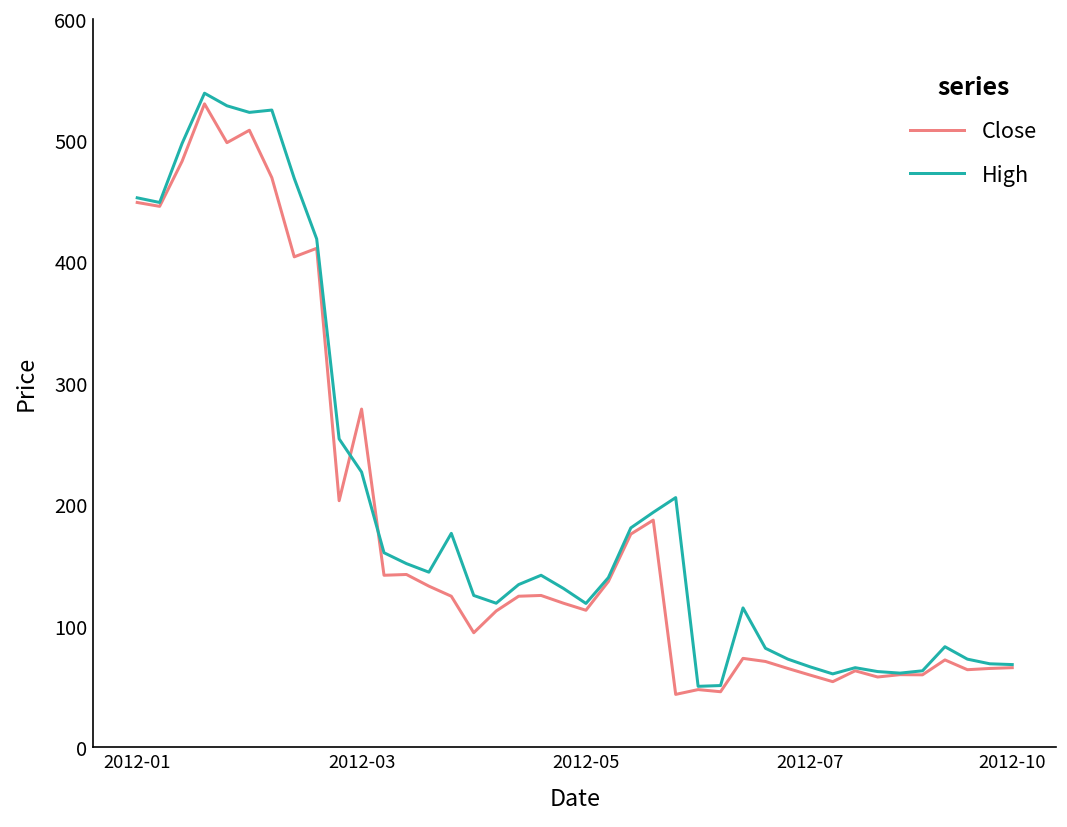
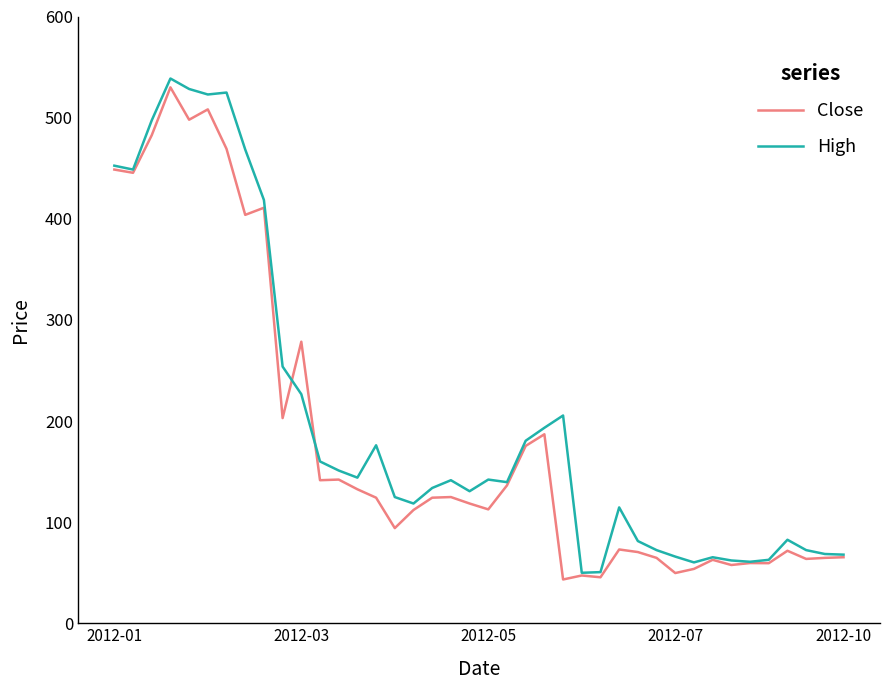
  {
    "Close": {
      "2012-01": 449,
      "2012-03": 278,
      "2012-05": 113,
-     "2012-07": 59,
+     "2012-07": 50,
      "2012-10": 65
    },
    "High": {
      "2012-01": 452,
      "2012-03": 227,
-     "2012-05": 118,
+     "2012-05": 142,
      "2012-07": 66,
      "2012-10": 68
    }
  }
